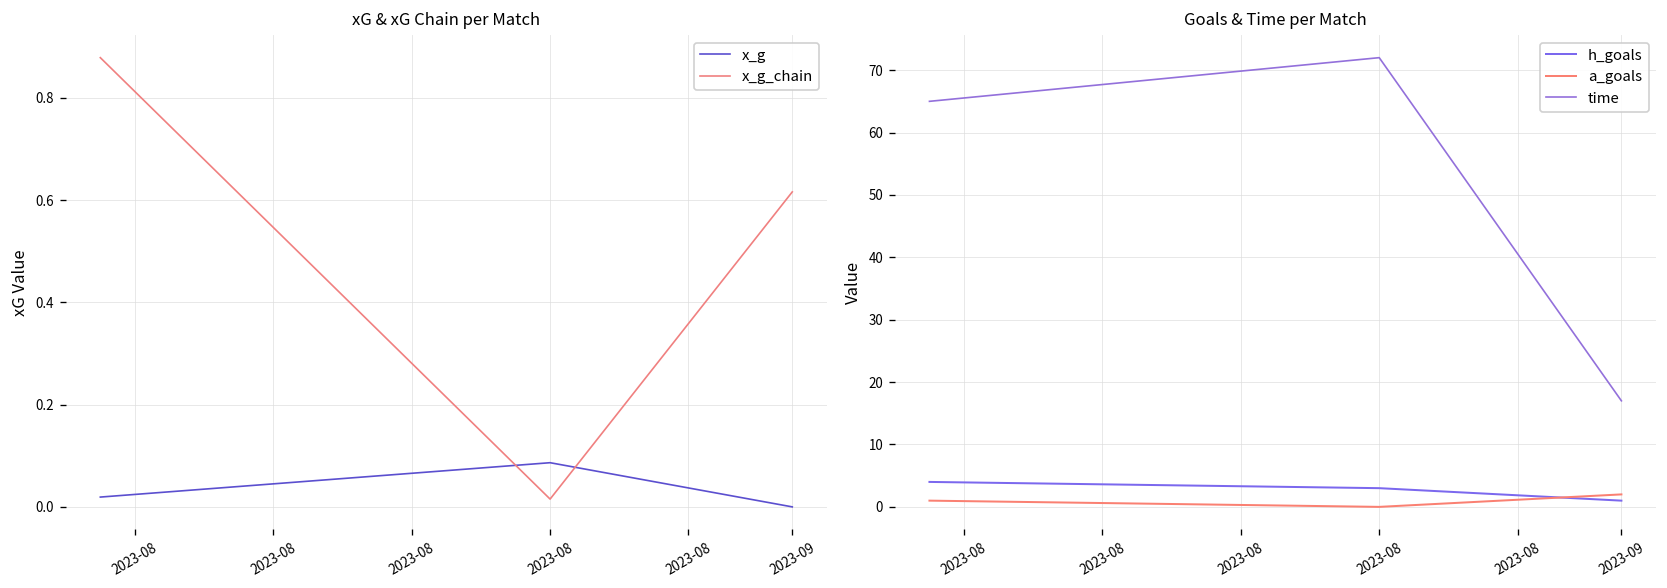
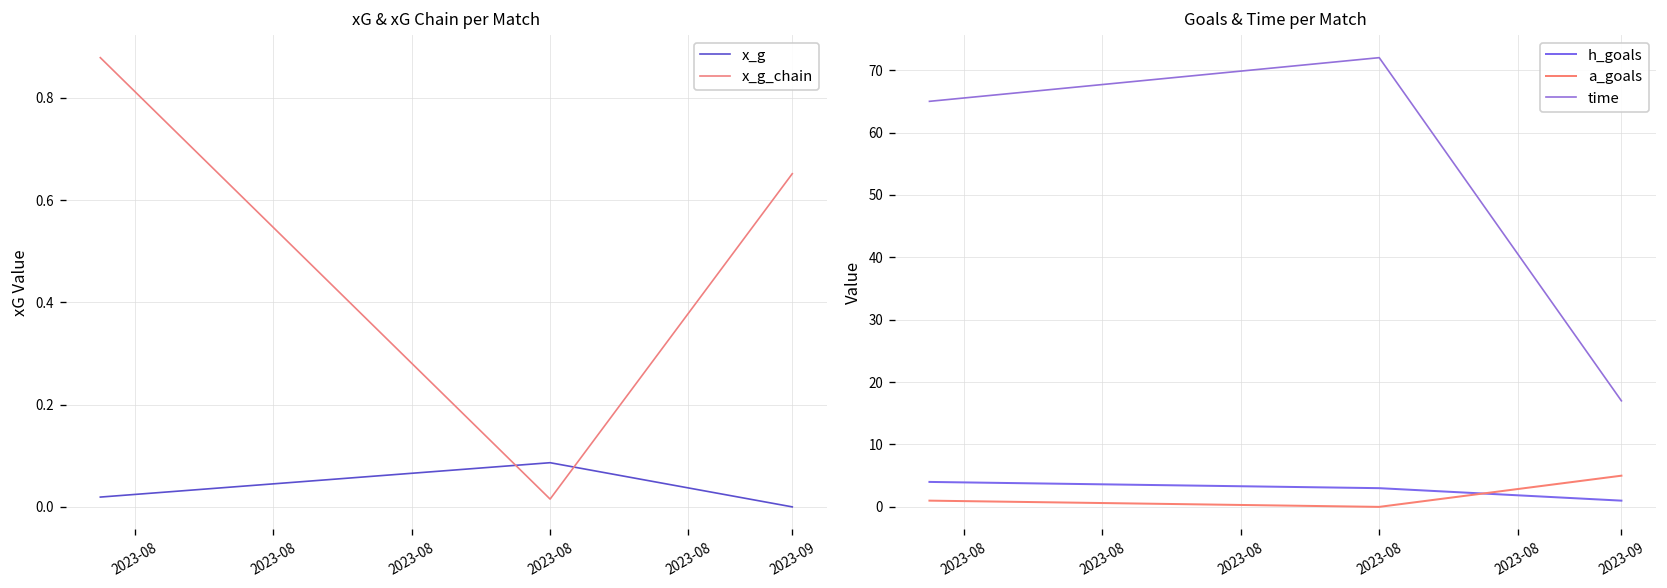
  {
    "xG & xG Chain per Match": {
      "x_g": {
        "2023-08": 0.09,
        "2023-09": 0.00
      },
      "x_g_chain": {
        "2023-08": 0.02,
-       "2023-09": 0.62
+       "2023-09": 0.65
      }
    },
    "Goals & Time per Match": {
      "a_goals": {
        "2023-08": 0,
-       "2023-09": 2
+       "2023-09": 5
      }
    }
  }
